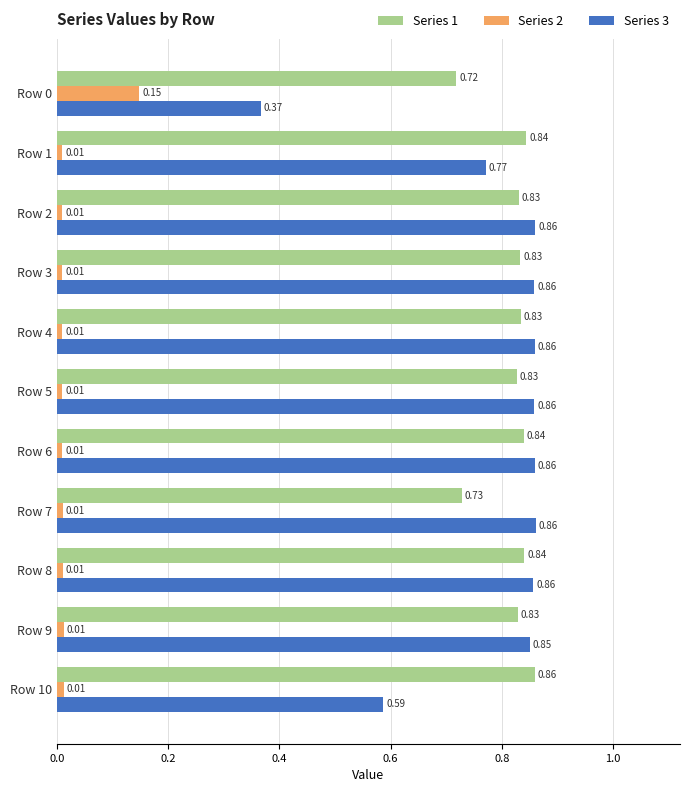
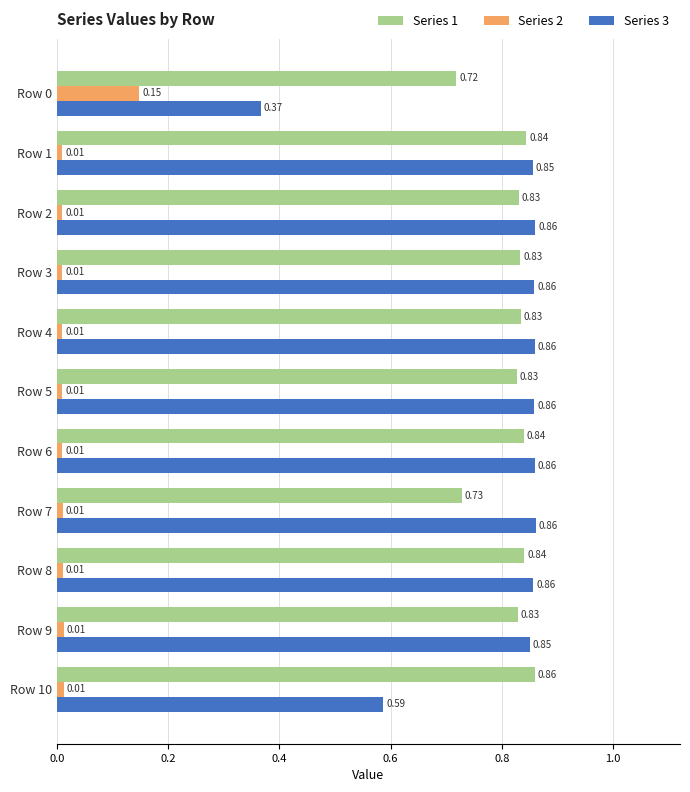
  {
    "Series 1": {
      "Row 0": 0.72,
      "Row 1": 0.84,
      "Row 2": 0.83,
      "Row 3": 0.83,
      "Row 4": 0.83,
      "Row 5": 0.83,
      "Row 6": 0.84,
      "Row 7": 0.73,
      "Row 8": 0.84,
      "Row 9": 0.83,
      "Row 10": 0.86
    },
    "Series 2": {
      "Row 0": 0.15,
      "Row 1": 0.01,
      "Row 2": 0.01,
      "Row 3": 0.01,
      "Row 4": 0.01,
      "Row 5": 0.01,
      "Row 6": 0.01,
      "Row 7": 0.01,
      "Row 8": 0.01,
      "Row 9": 0.01,
      "Row 10": 0.01
    },
    "Series 3": {
      "Row 0": 0.37,
-     "Row 1": 0.77,
+     "Row 1": 0.85,
      "Row 2": 0.86,
      "Row 3": 0.86,
      "Row 4": 0.86,
      "Row 5": 0.86,
      "Row 6": 0.86,
      "Row 7": 0.86,
      "Row 8": 0.86,
      "Row 9": 0.85,
      "Row 10": 0.59
    }
  }
